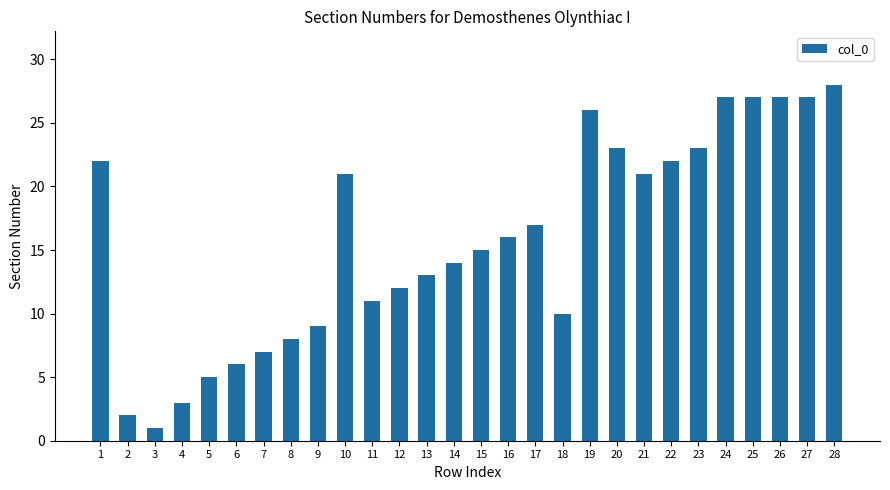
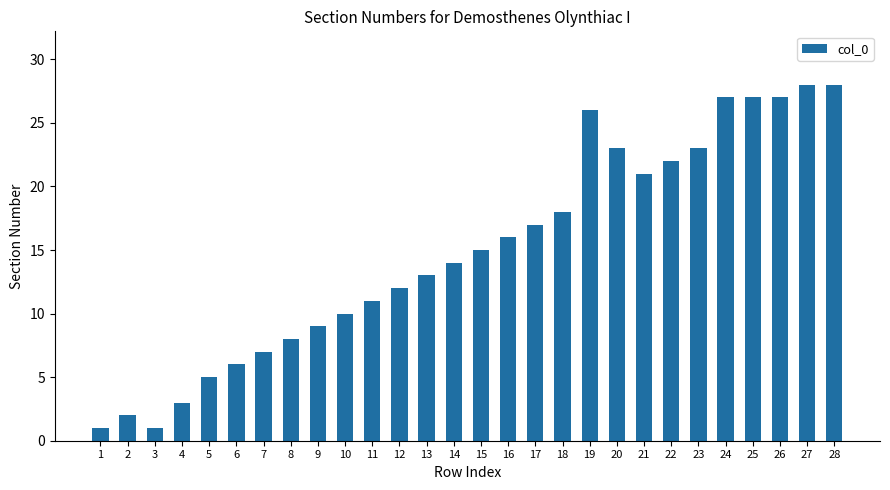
  {
-   "1": 22,
+   "1": 1,
    "2": 2,
    "3": 1,
    "4": 3,
    "5": 5,
    "6": 6,
    "7": 7,
    "8": 8,
    "9": 9,
-   "10": 21,
+   "10": 10,
    "11": 11,
    "12": 12,
    "13": 13,
    "14": 14,
    "15": 15,
    "16": 16,
    "17": 17,
-   "18": 10,
+   "18": 18,
    "19": 26,
    "20": 23,
    "21": 21,
    "22": 22,
    "23": 23,
    "24": 27,
    "25": 27,
    "26": 27,
-   "27": 27,
+   "27": 28,
    "28": 28
  }
